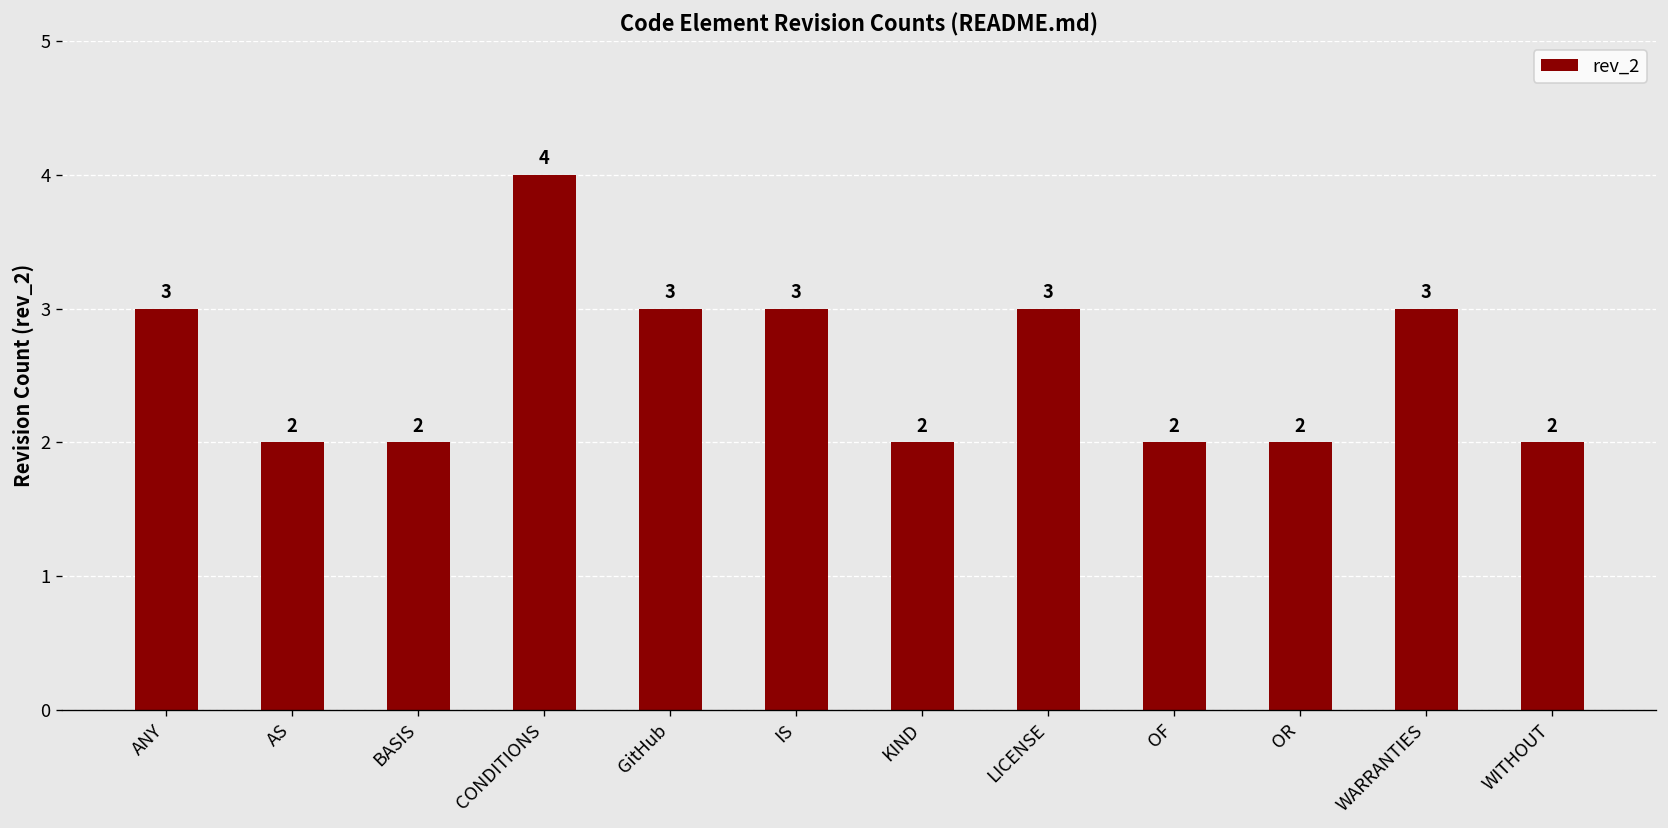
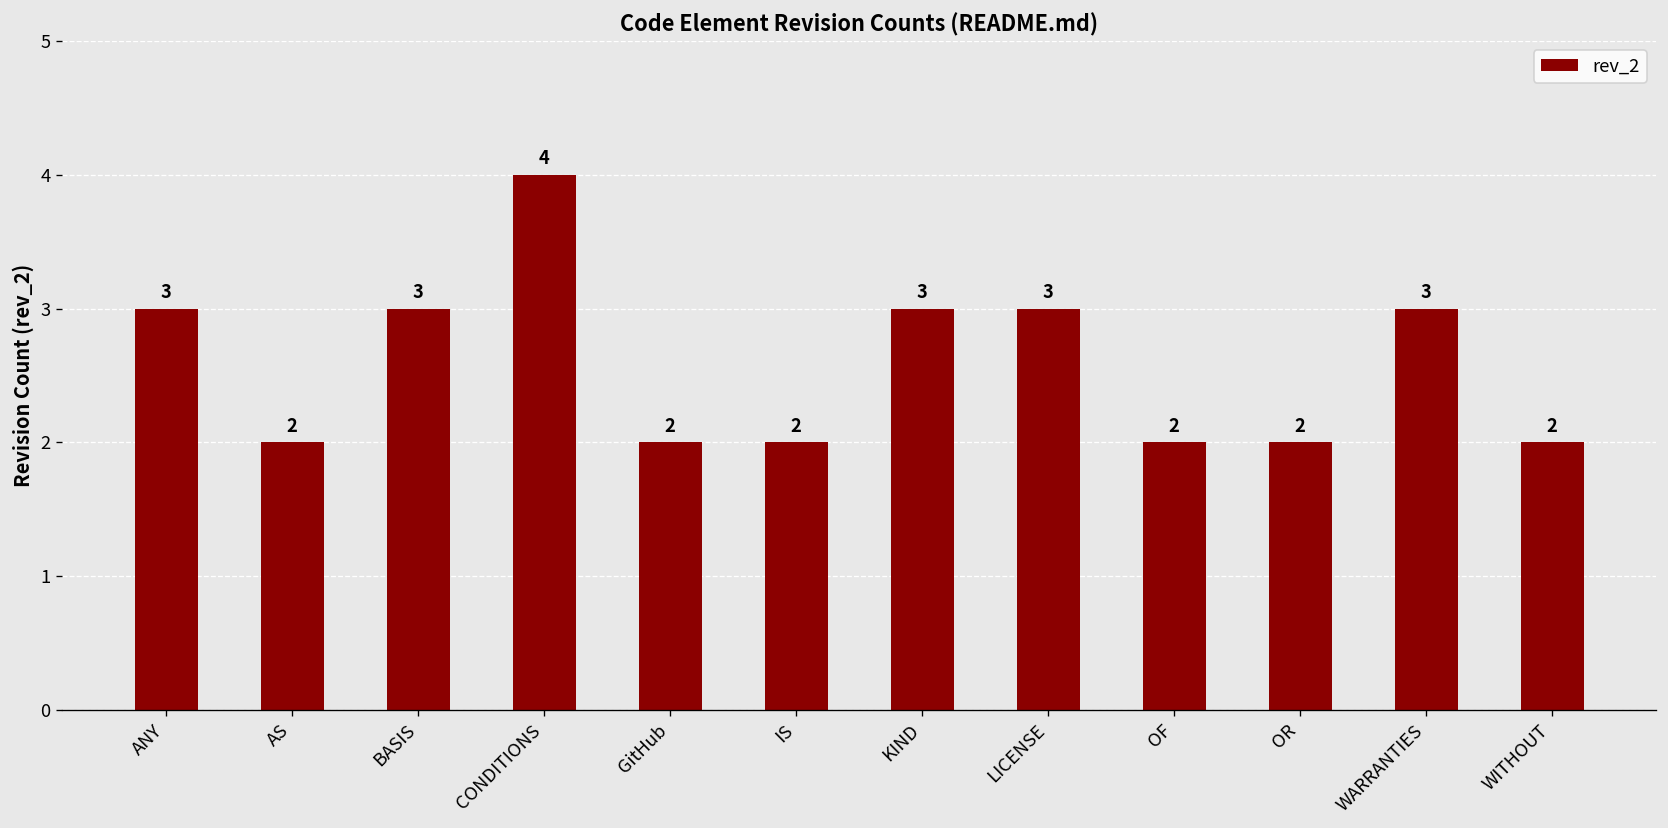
  {
    "ANY": 3,
    "AS": 2,
-   "BASIS": 2,
+   "BASIS": 3,
    "CONDITIONS": 4,
-   "GitHub": 3,
-   "IS": 3,
-   "KIND": 2,
+   "GitHub": 2,
+   "IS": 2,
+   "KIND": 3,
    "LICENSE": 3,
    "OF": 2,
    "OR": 2,
    "WARRANTIES": 3,
    "WITHOUT": 2
  }
